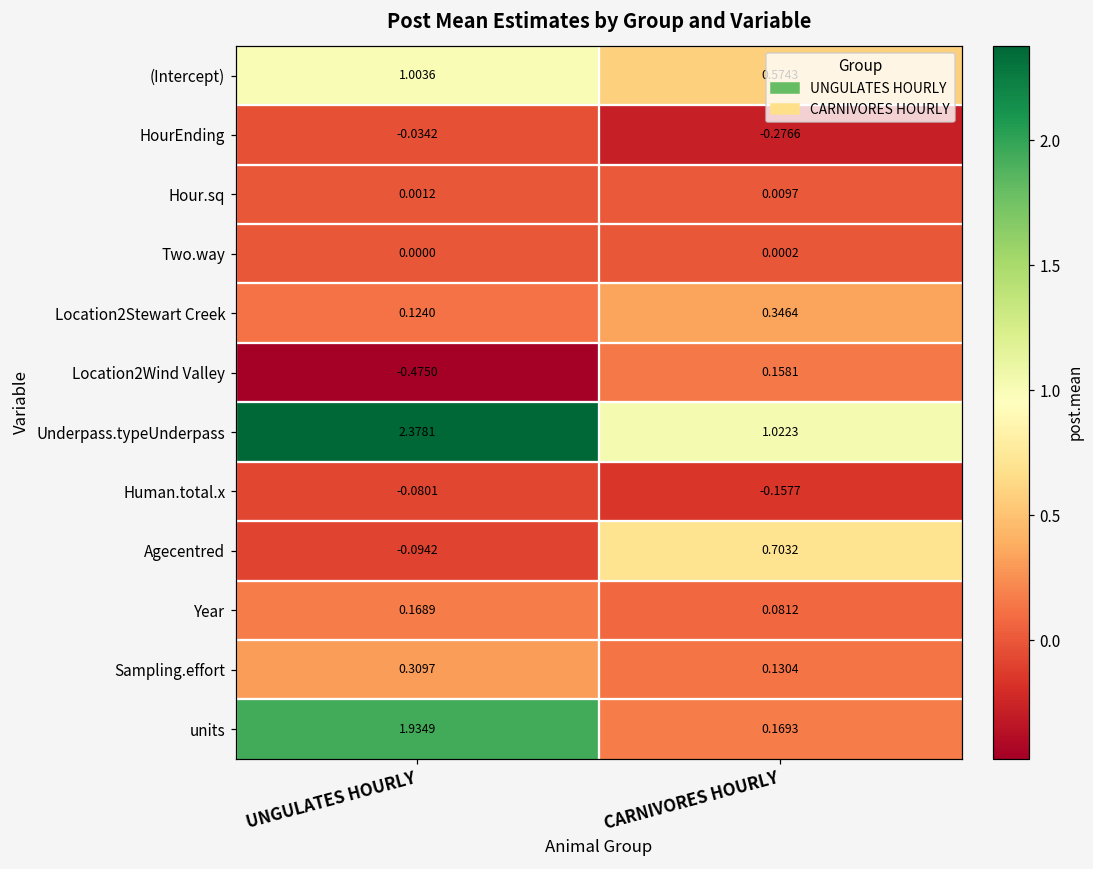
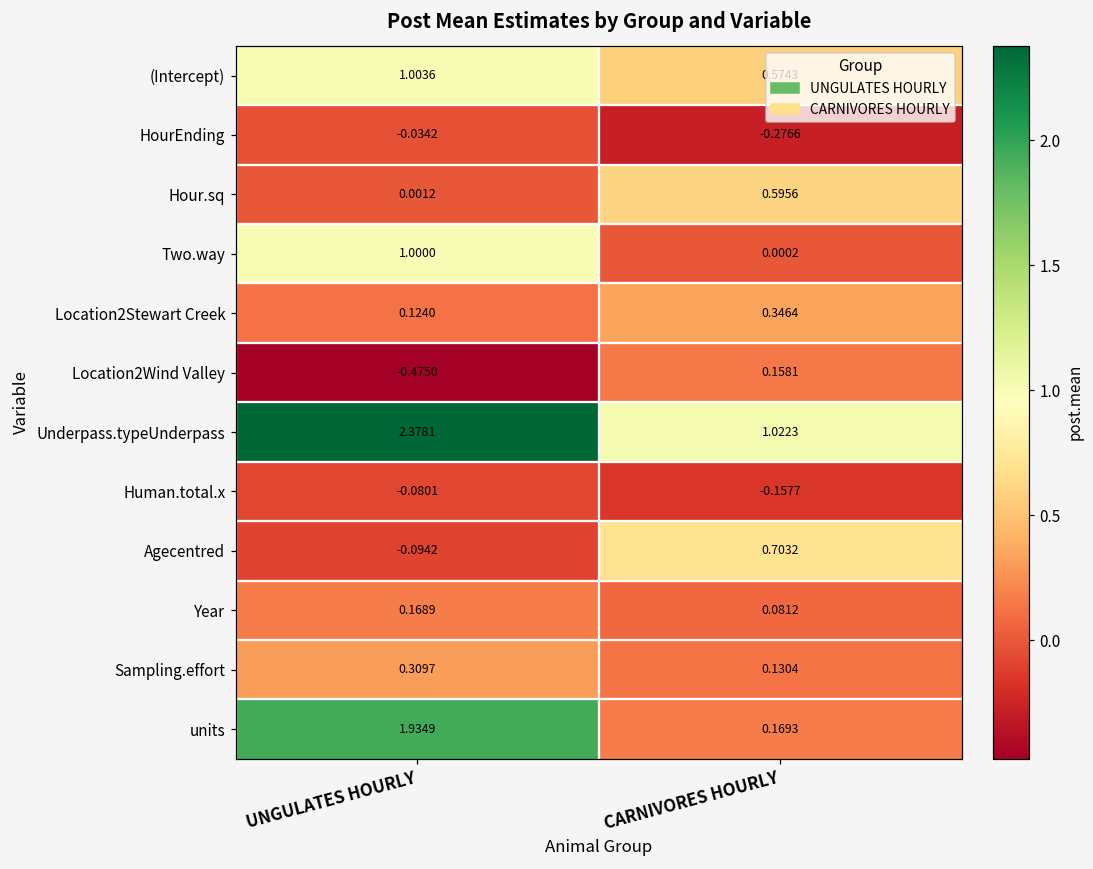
  {
    "(Intercept)": {
      "UNGULATES HOURLY": 1.0036
    },
    "HourEnding": {
      "UNGULATES HOURLY": -0.0342,
      "CARNIVORES HOURLY": -0.2766
    },
    "Hour.sq": {
      "UNGULATES HOURLY": 0.0012,
-     "CARNIVORES HOURLY": 0.0097
+     "CARNIVORES HOURLY": 0.5956
    },
    "Two.way": {
-     "UNGULATES HOURLY": 0.0000,
+     "UNGULATES HOURLY": 1.0000,
      "CARNIVORES HOURLY": 0.0002
    },
    "Location2Stewart Creek": {
      "UNGULATES HOURLY": 0.1240,
      "CARNIVORES HOURLY": 0.3464
    },
    "Location2Wind Valley": {
      "UNGULATES HOURLY": -0.4750,
      "CARNIVORES HOURLY": 0.1581
    },
    "Underpass.typeUnderpass": {
      "UNGULATES HOURLY": 2.3781,
      "CARNIVORES HOURLY": 1.0223
    },
    "Human.total.x": {
      "UNGULATES HOURLY": -0.0801,
      "CARNIVORES HOURLY": -0.1577
    },
    "Agecentred": {
      "UNGULATES HOURLY": -0.0942,
      "CARNIVORES HOURLY": 0.7032
    },
    "Year": {
      "UNGULATES HOURLY": 0.1689,
      "CARNIVORES HOURLY": 0.0812
    },
    "Sampling.effort": {
      "UNGULATES HOURLY": 0.3097,
      "CARNIVORES HOURLY": 0.1304
    },
    "units": {
      "UNGULATES HOURLY": 1.9349,
      "CARNIVORES HOURLY": 0.1693
    }
  }
